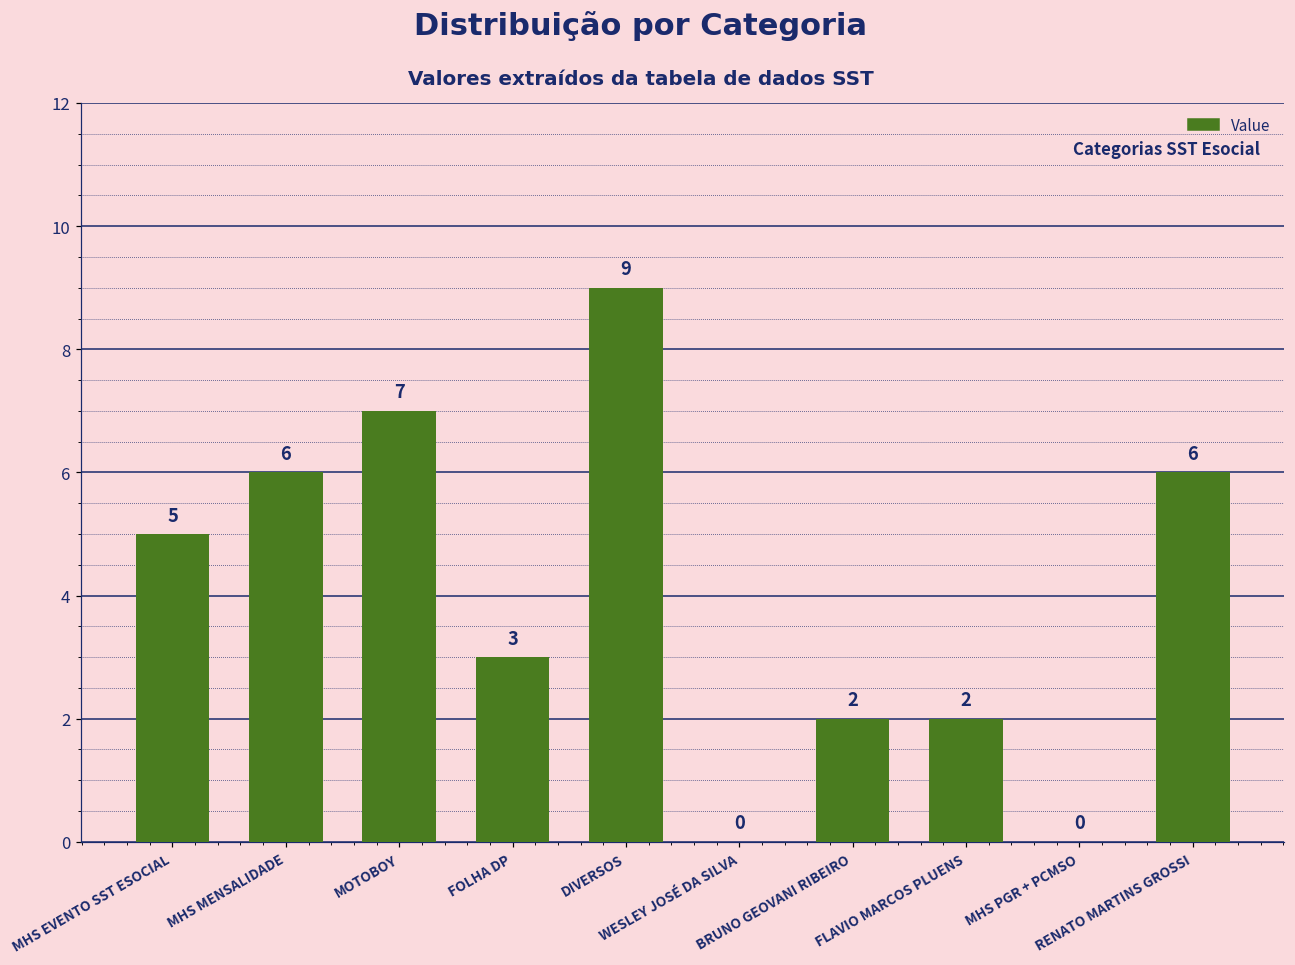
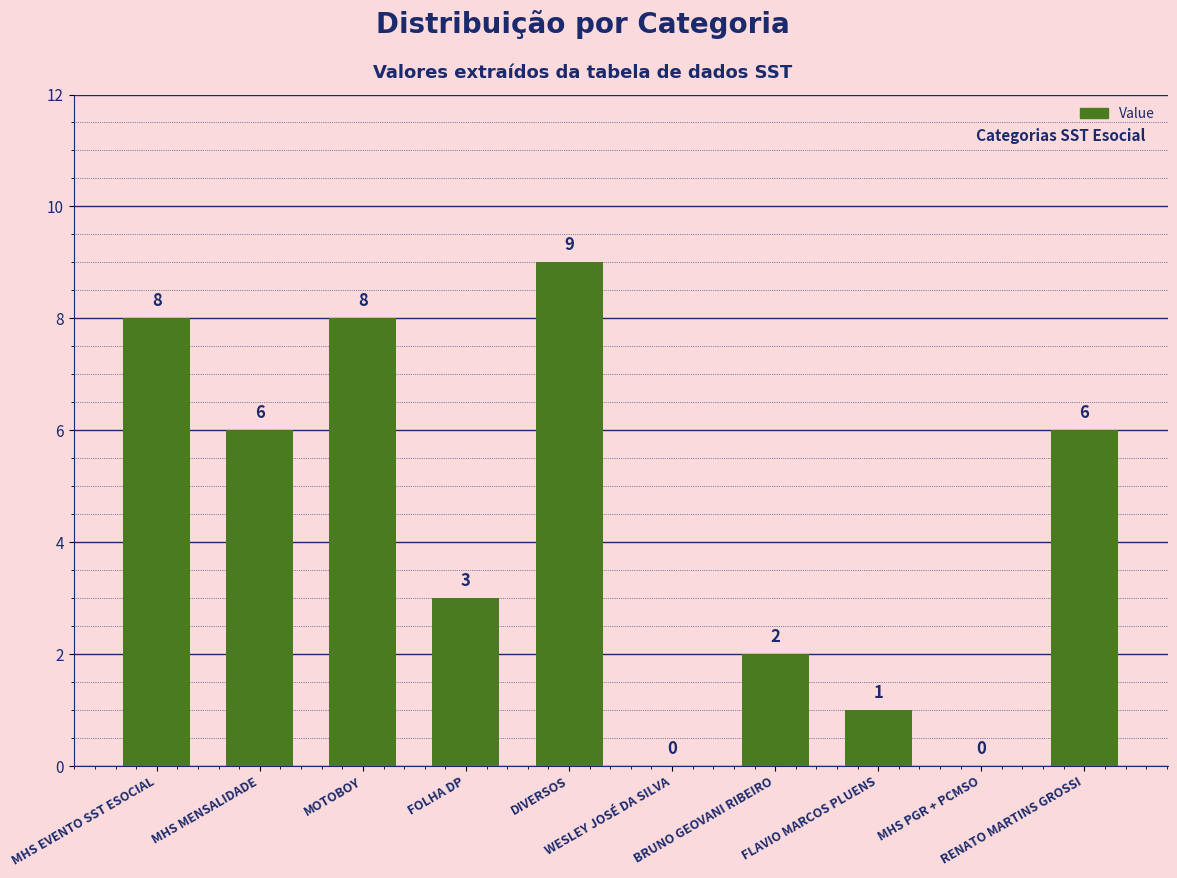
  {
-   "MHS EVENTO SST ESOCIAL": 5,
+   "MHS EVENTO SST ESOCIAL": 8,
    "MHS MENSALIDADE": 6,
-   "MOTOBOY": 7,
+   "MOTOBOY": 8,
    "FOLHA DP": 3,
    "DIVERSOS": 9,
    "WESLEY JOSÉ DA SILVA": 0,
    "BRUNO GEOVANI RIBEIRO": 2,
-   "FLAVIO MARCOS PLUENS": 2,
+   "FLAVIO MARCOS PLUENS": 1,
    "MHS PGR + PCMSO": 0,
    "RENATO MARTINS GROSSI": 6
  }
